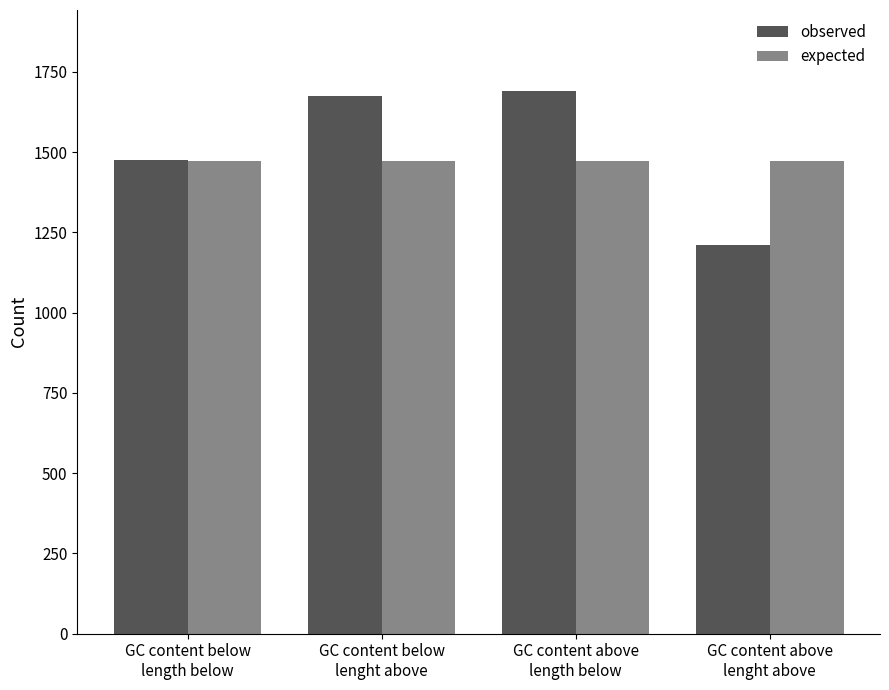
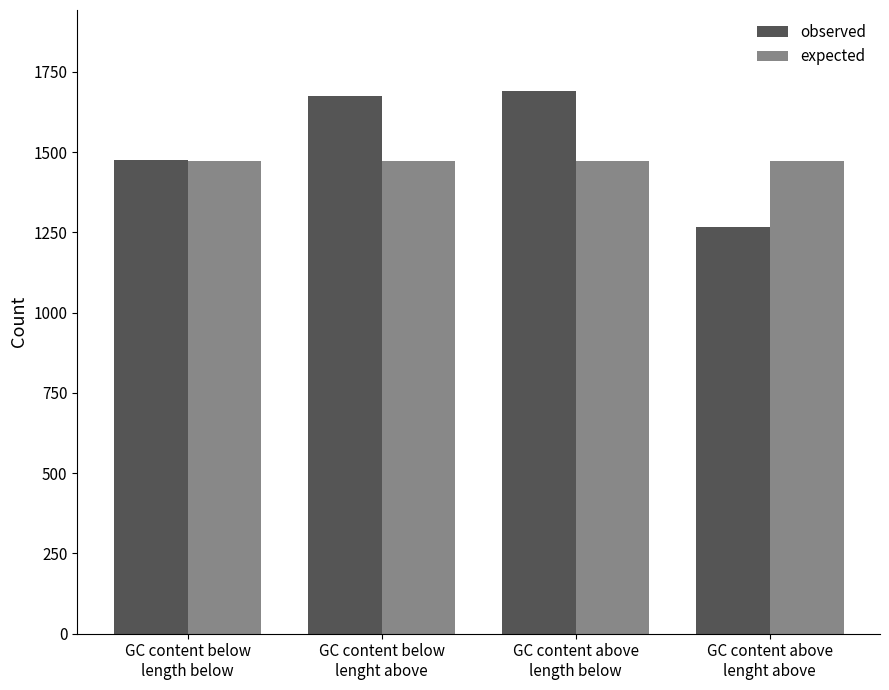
  {
    "observed": {
      "GC content below length below": 1480,
      "GC content below lenght above": 1680,
      "GC content above length below": 1690,
-     "GC content above lenght above": 1210
+     "GC content above lenght above": 1270
    },
    "expected": {
      "GC content below length below": 1470,
      "GC content below lenght above": 1470,
      "GC content above length below": 1470,
      "GC content above lenght above": 1470
    }
  }
